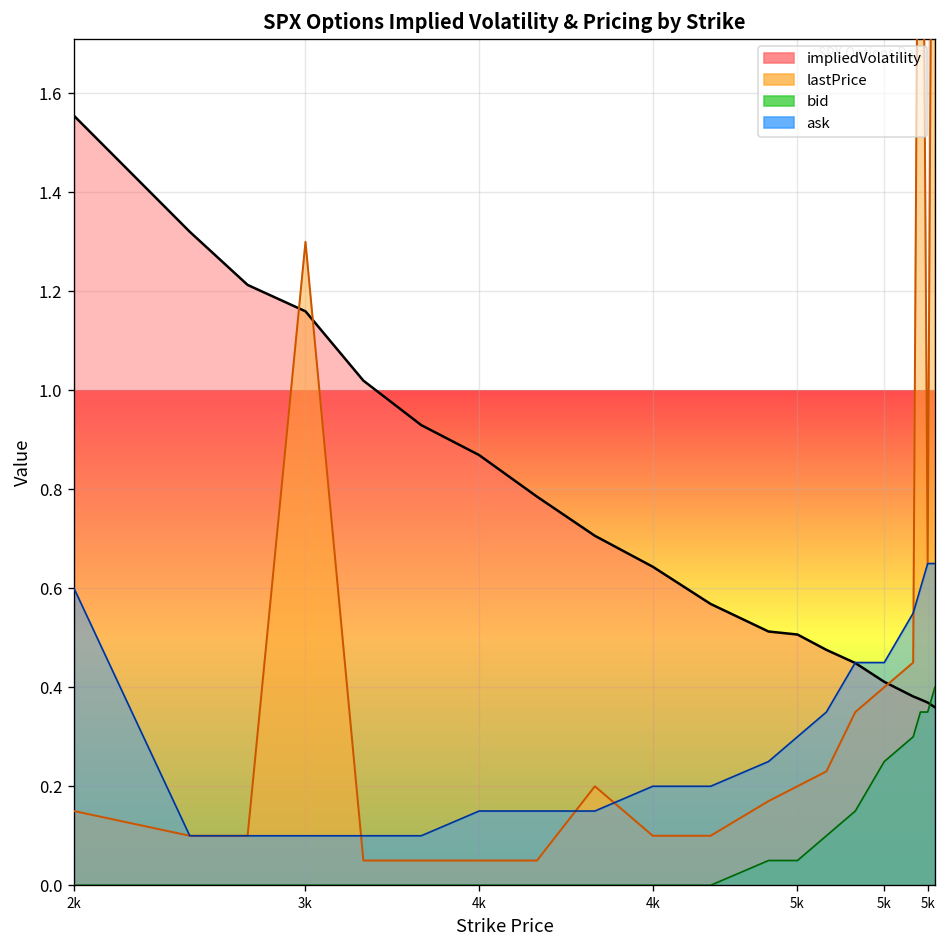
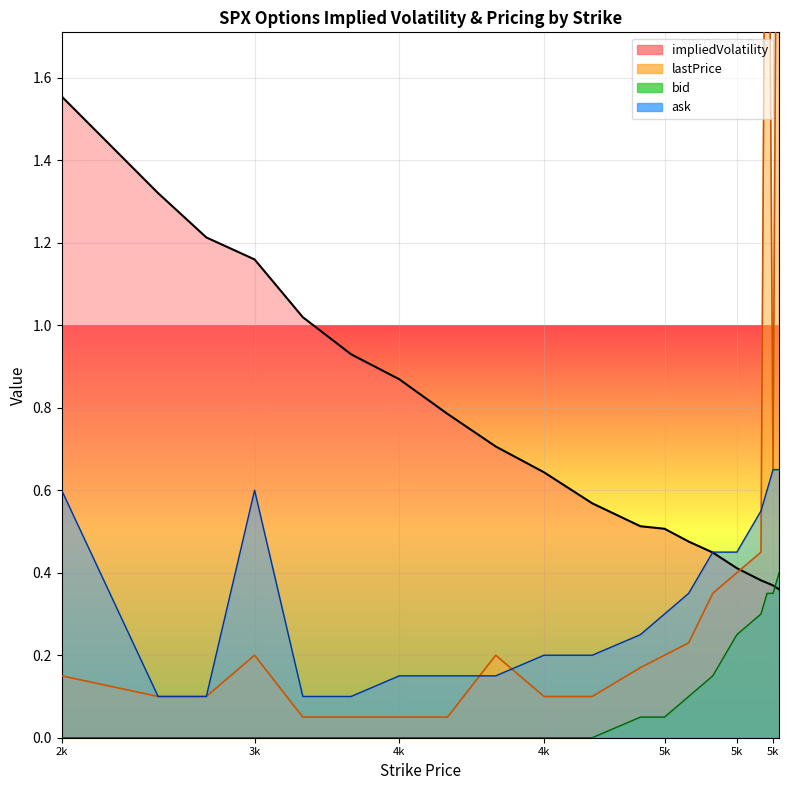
  {
    "impliedVolatility": {
      "2k": 1.55,
      "3k": 1.16
    },
    "lastPrice": {
      "2k": 0.15,
-     "3k": 1.3
+     "3k": 0.2
    },
    "bid": {
      "2k": 0.0,
      "3k": 0.0
    },
    "ask": {
      "2k": 0.6,
-     "3k": 0.1
+     "3k": 0.6
    }
  }
